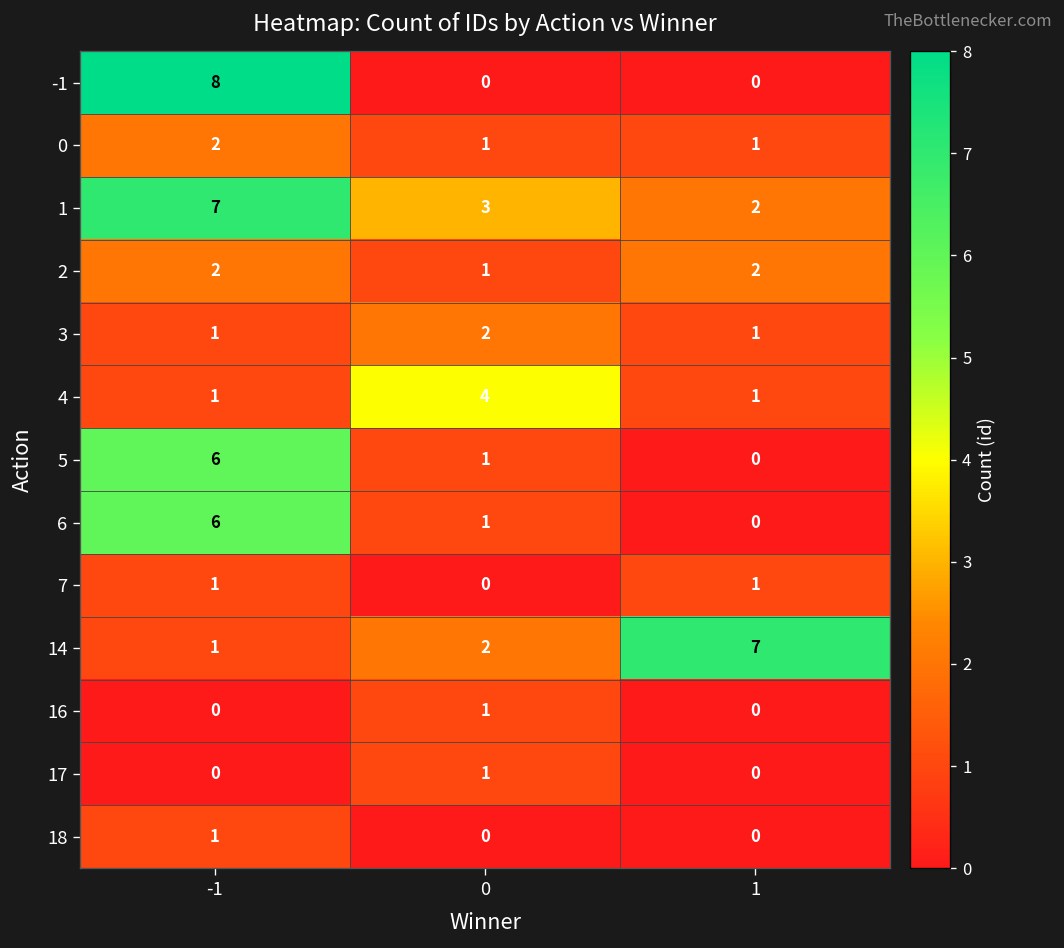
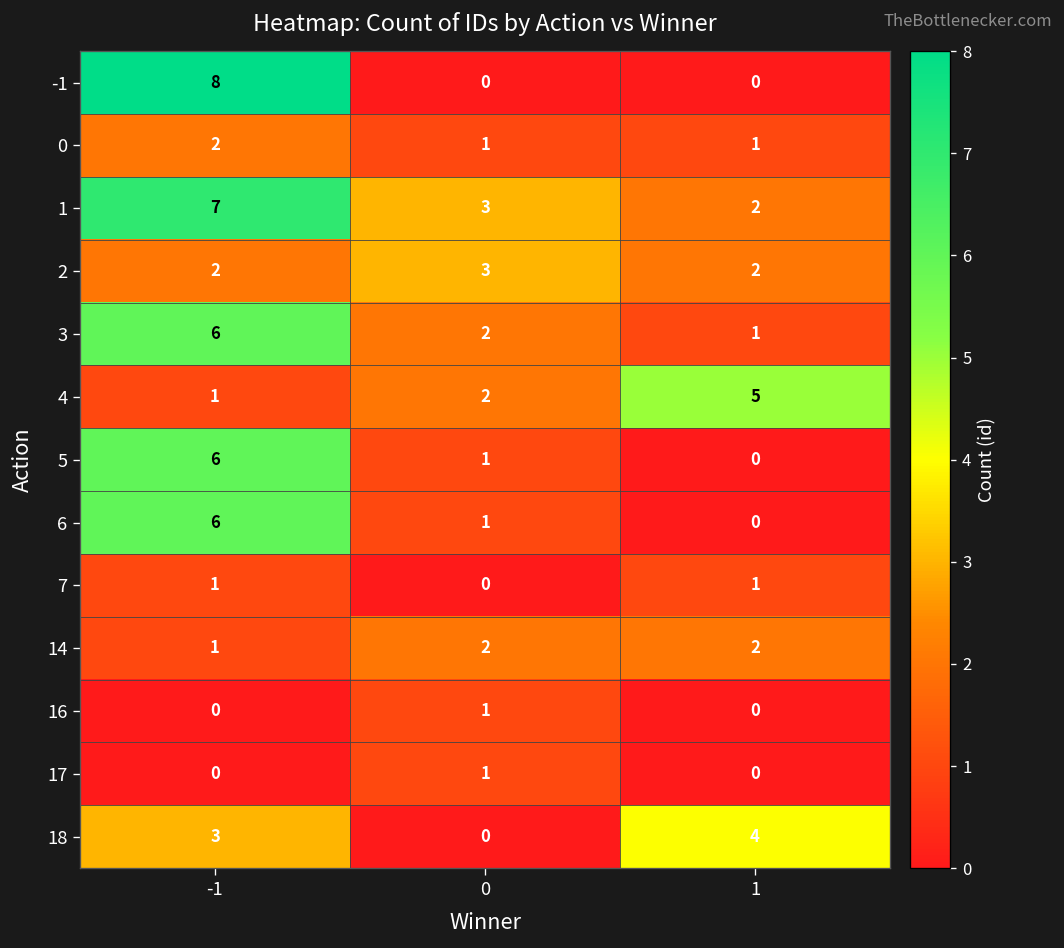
  {
    "-1": {
      "-1": 8,
      "0": 0,
      "1": 0
    },
    "0": {
      "-1": 2,
      "0": 1,
      "1": 1
    },
    "1": {
      "-1": 7,
      "0": 3,
      "1": 2
    },
    "2": {
      "-1": 2,
-     "0": 1,
+     "0": 3,
      "1": 2
    },
    "3": {
-     "-1": 1,
+     "-1": 6,
      "0": 2,
      "1": 1
    },
    "4": {
      "-1": 1,
-     "0": 4,
-     "1": 1
+     "0": 2,
+     "1": 5
    },
    "5": {
      "-1": 6,
      "0": 1,
      "1": 0
    },
    "6": {
      "-1": 6,
      "0": 1,
      "1": 0
    },
    "7": {
      "-1": 1,
      "0": 0,
      "1": 1
    },
    "14": {
      "-1": 1,
      "0": 2,
-     "1": 7
+     "1": 2
    },
    "16": {
      "-1": 0,
      "0": 1,
      "1": 0
    },
    "17": {
      "-1": 0,
      "0": 1,
      "1": 0
    },
    "18": {
-     "-1": 1,
+     "-1": 3,
      "0": 0,
-     "1": 0
+     "1": 4
    }
  }
